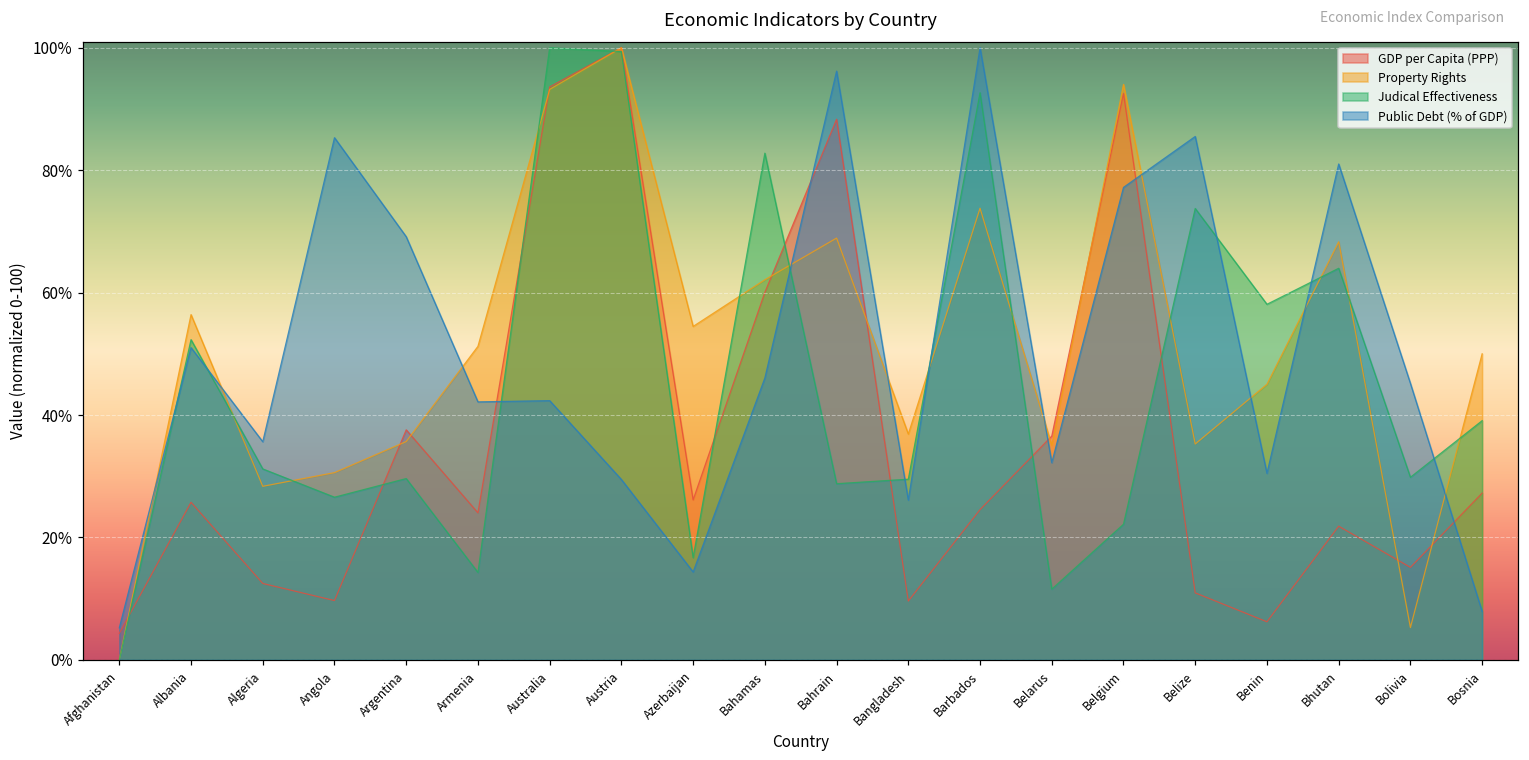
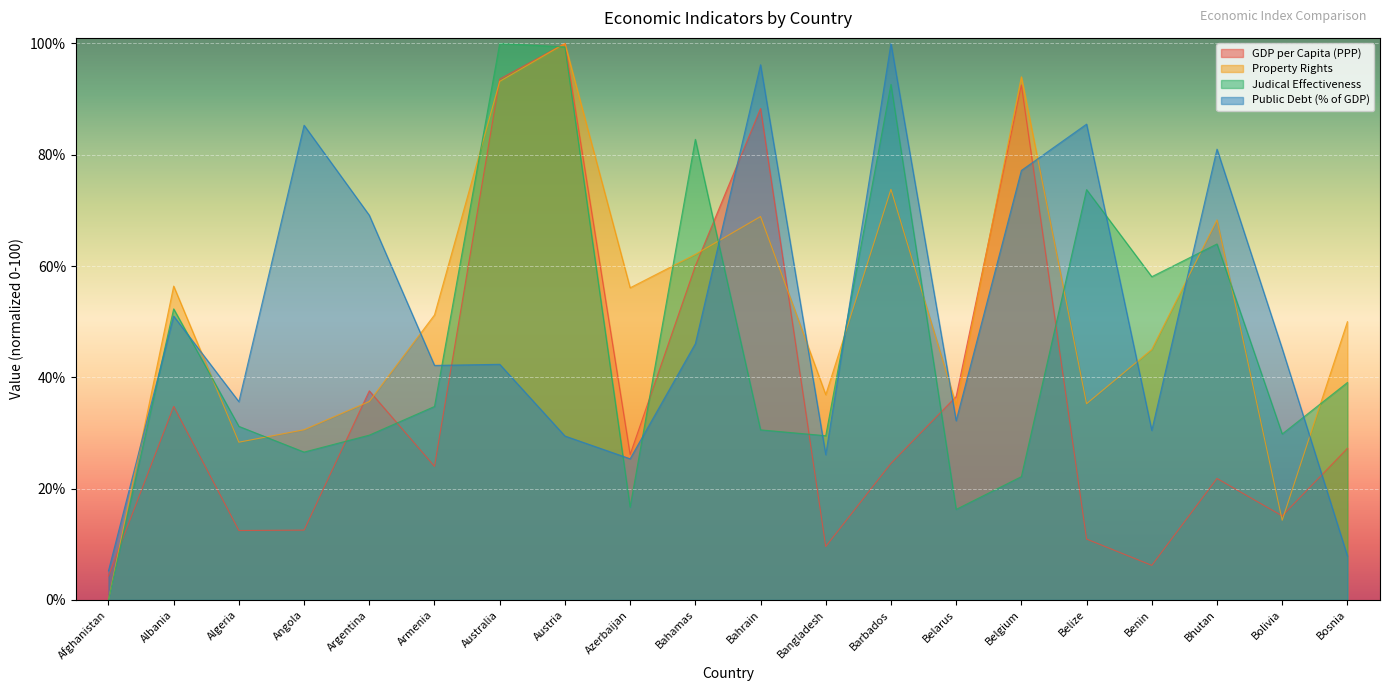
  {
    "GDP per Capita (PPP)": {
      "Afghanistan": "4%",
-     "Albania": "26%",
+     "Albania": "35%",
      "Algeria": "12%",
-     "Angola": "10%",
+     "Angola": "13%",
      "Argentina": "38%",
      "Armenia": "24%",
      "Azerbaijan": "26%",
      "Bahamas": "60%",
      "Bahrain": "88%",
      "Bangladesh": "10%",
      "Barbados": "25%",
      "Belarus": "37%",
      "Belgium": "93%",
      "Belize": "11%",
      "Benin": "6%",
      "Bhutan": "22%",
      "Bolivia": "15%",
      "Bosnia": "27%"
    },
    "Property Rights": {
      "Albania": "56%",
      "Algeria": "28%",
      "Angola": "31%",
      "Argentina": "36%",
      "Armenia": "51%",
-     "Azerbaijan": "54%",
+     "Azerbaijan": "56%",
      "Bahamas": "62%",
      "Bahrain": "69%",
      "Bangladesh": "37%",
      "Barbados": "74%",
      "Belarus": "35%",
      "Belgium": "94%",
      "Belize": "35%",
      "Benin": "45%",
      "Bhutan": "68%",
-     "Bolivia": "5%",
+     "Bolivia": "14%",
      "Bosnia": "50%"
    },
    "Judical Effectiveness": {
      "Albania": "52%",
      "Algeria": "31%",
      "Angola": "27%",
      "Argentina": "30%",
-     "Armenia": "14%",
+     "Armenia": "35%",
      "Australia": "100%",
      "Austria": "99%",
      "Azerbaijan": "17%",
      "Bahamas": "83%",
-     "Bahrain": "29%",
+     "Bahrain": "31%",
      "Bangladesh": "30%",
      "Barbados": "93%",
-     "Belarus": "12%",
+     "Belarus": "16%",
      "Belgium": "22%",
      "Belize": "74%",
      "Benin": "58%",
      "Bhutan": "64%",
      "Bolivia": "30%",
      "Bosnia": "39%"
    },
    "Public Debt (% of GDP)": {
      "Afghanistan": "5%",
      "Albania": "51%",
      "Algeria": "36%",
      "Angola": "85%",
      "Argentina": "69%",
      "Armenia": "42%",
      "Australia": "42%",
      "Austria": "29%",
-     "Azerbaijan": "14%",
+     "Azerbaijan": "25%",
      "Bahamas": "46%",
      "Bahrain": "96%",
      "Bangladesh": "26%",
      "Barbados": "100%",
      "Belarus": "32%",
      "Belgium": "77%",
      "Belize": "86%",
      "Benin": "30%",
      "Bhutan": "81%",
      "Bolivia": "45%",
      "Bosnia": "8%"
    }
  }
